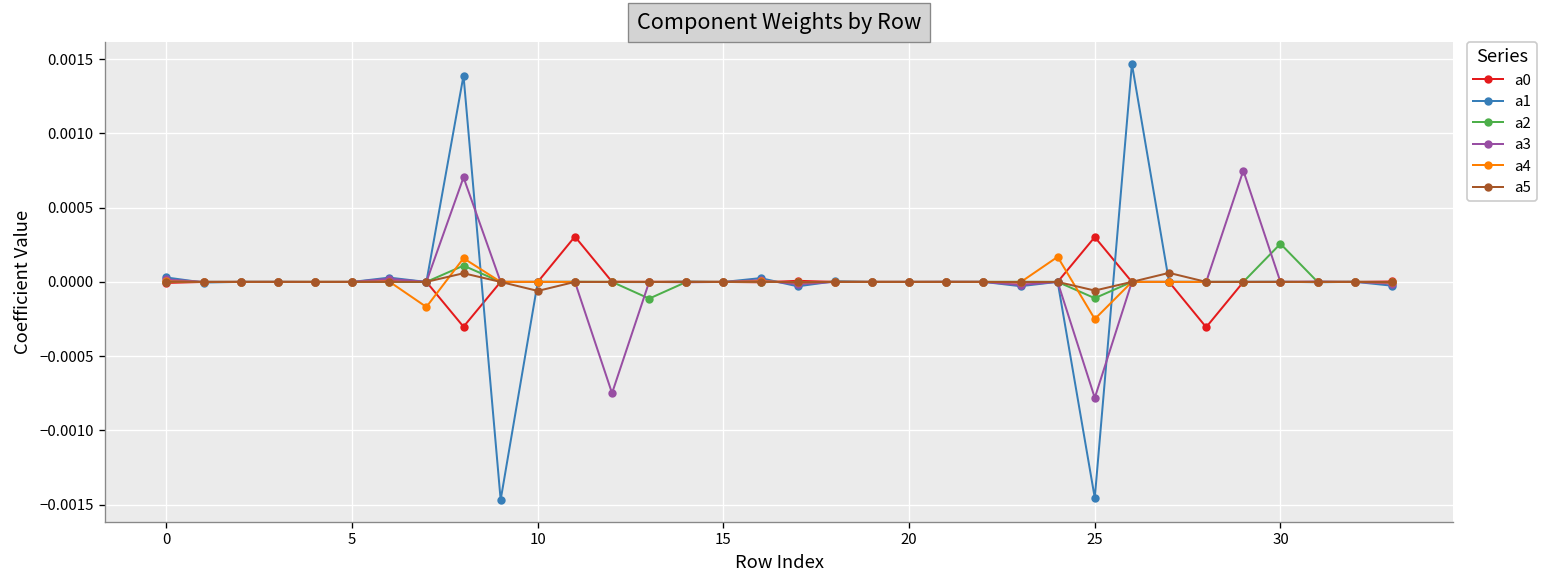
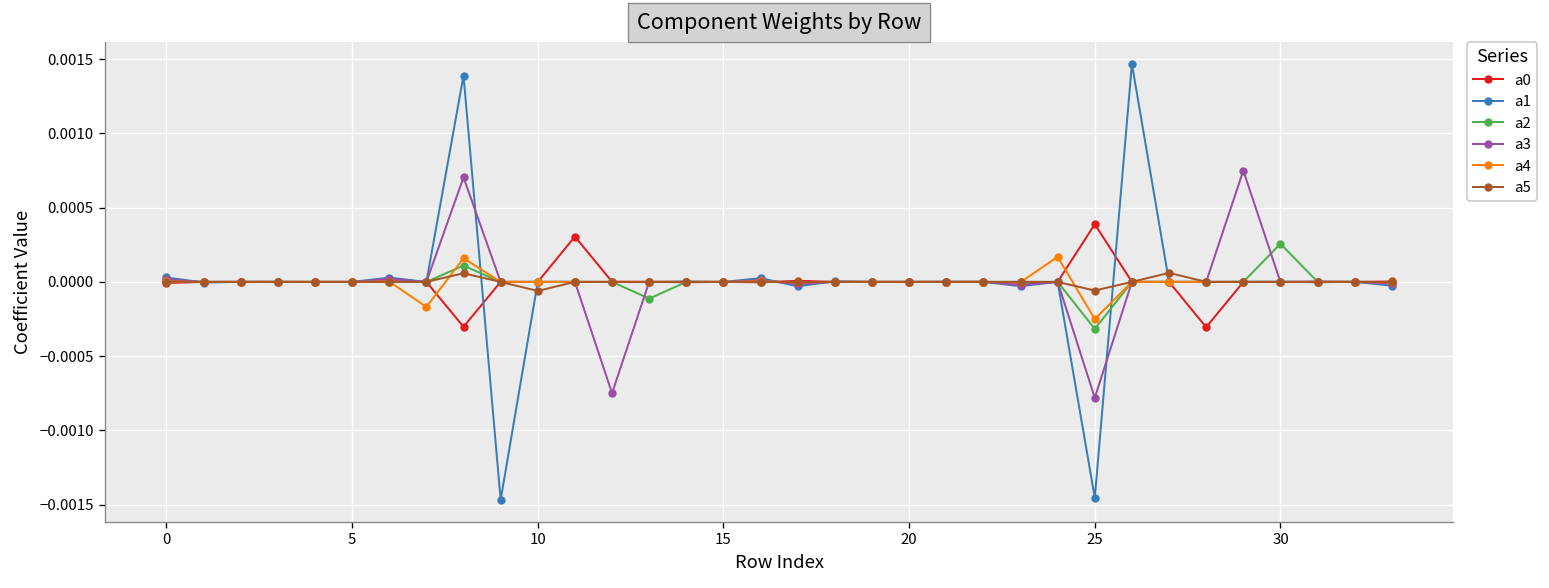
  {
    "a0": {
-     "25": 0.00030
+     "25": 0.00039
    },
    "a1": {
      "25": -0.00146
    },
    "a2": {
-     "25": -0.00011,
+     "25": -0.00032,
      "30": 0.00026
    },
    "a3": {
      "25": -0.00078
    },
    "a4": {
      "25": -0.00025
    },
    "a5": {
      "10": -0.00006,
      "25": -0.00006
    }
  }
